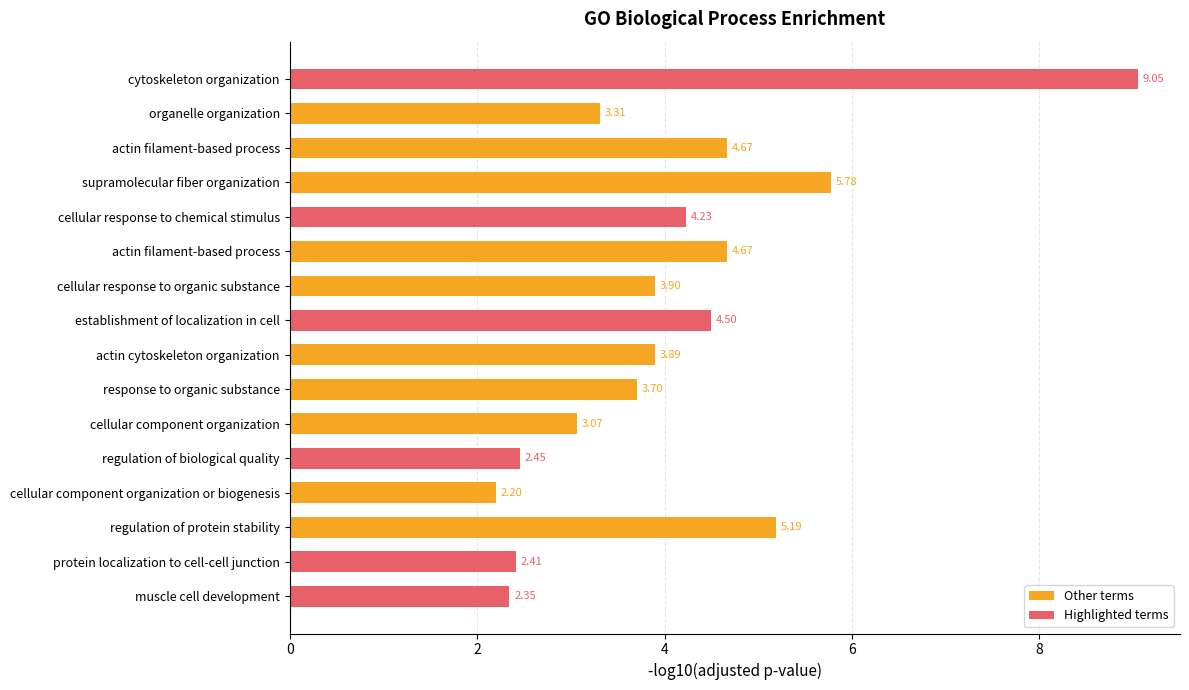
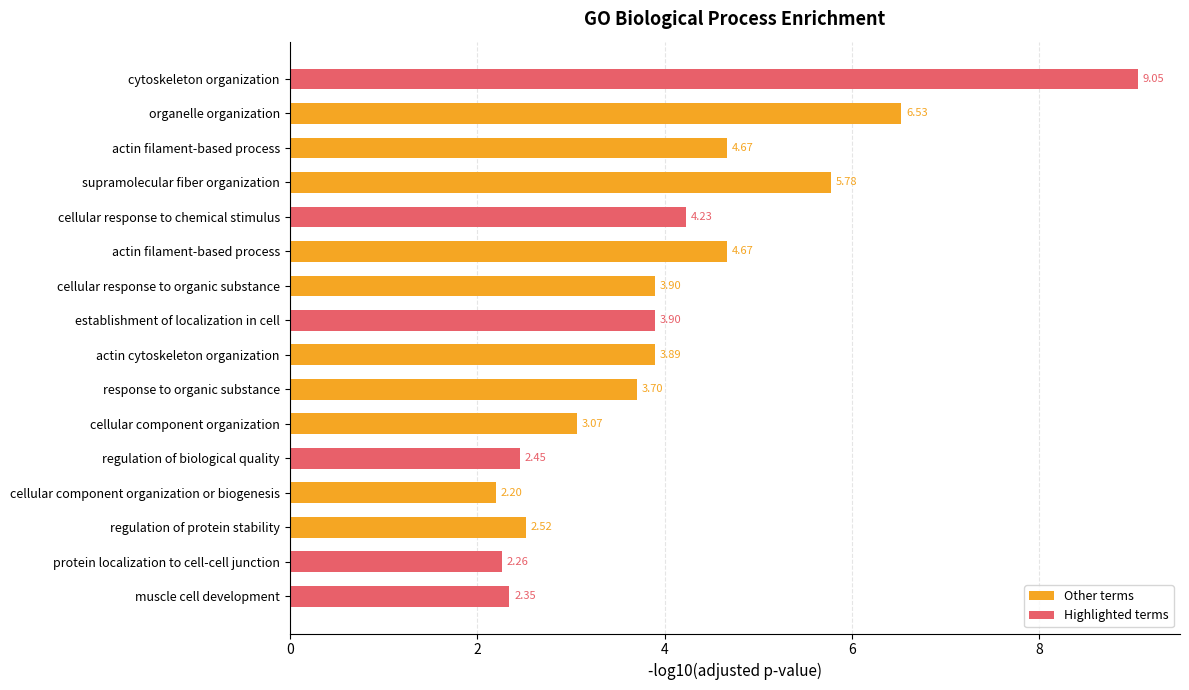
  {
    "Other terms": {
-     "organelle organization": 3.31,
+     "organelle organization": 6.53,
      "supramolecular fiber organization": 5.78,
      "cellular response to organic substance": 3.90,
      "actin cytoskeleton organization": 3.89,
      "response to organic substance": 3.70,
      "cellular component organization": 3.07,
      "cellular component organization or biogenesis": 2.20,
-     "regulation of protein stability": 5.19
+     "regulation of protein stability": 2.52
    },
    "Highlighted terms": {
      "cytoskeleton organization": 9.05,
      "cellular response to chemical stimulus": 4.23,
-     "establishment of localization in cell": 4.50,
+     "establishment of localization in cell": 3.90,
      "regulation of biological quality": 2.45,
-     "protein localization to cell-cell junction": 2.41,
+     "protein localization to cell-cell junction": 2.26,
      "muscle cell development": 2.35
    }
  }
